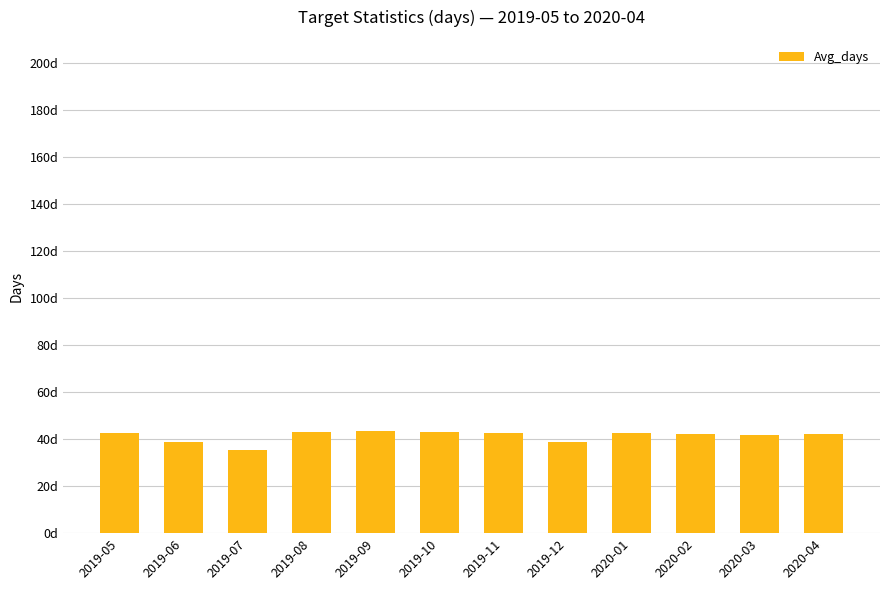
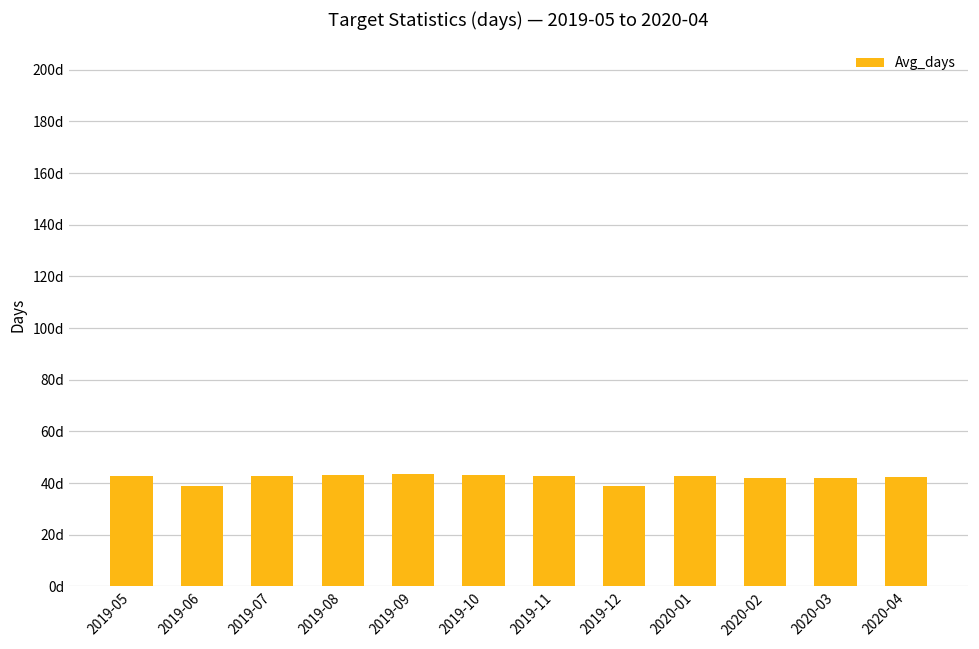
  {
    "2019-05": "43d",
    "2019-06": "39d",
-   "2019-07": "35d",
+   "2019-07": "43d",
    "2019-08": "43d",
    "2019-09": "43d",
    "2019-10": "43d",
    "2019-11": "43d",
    "2019-12": "39d",
    "2020-01": "43d",
    "2020-02": "42d",
    "2020-03": "42d",
    "2020-04": "42d"
  }
